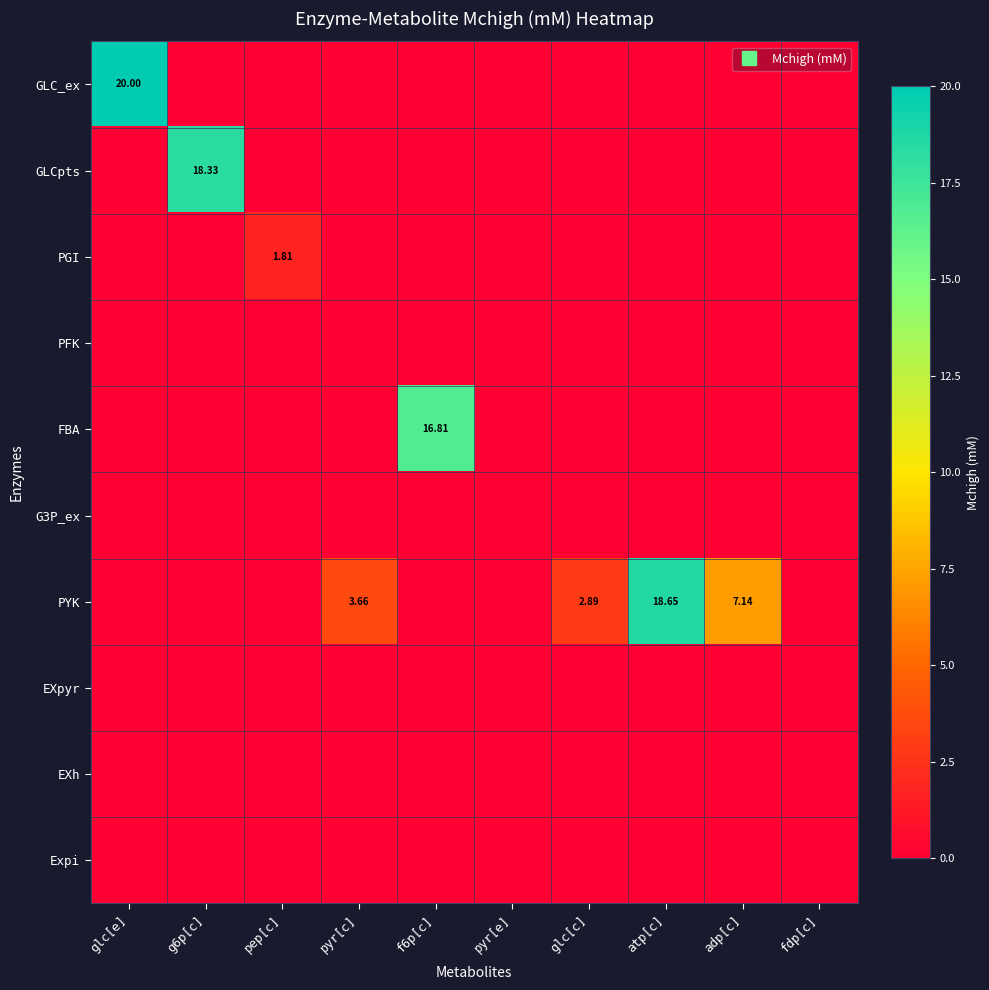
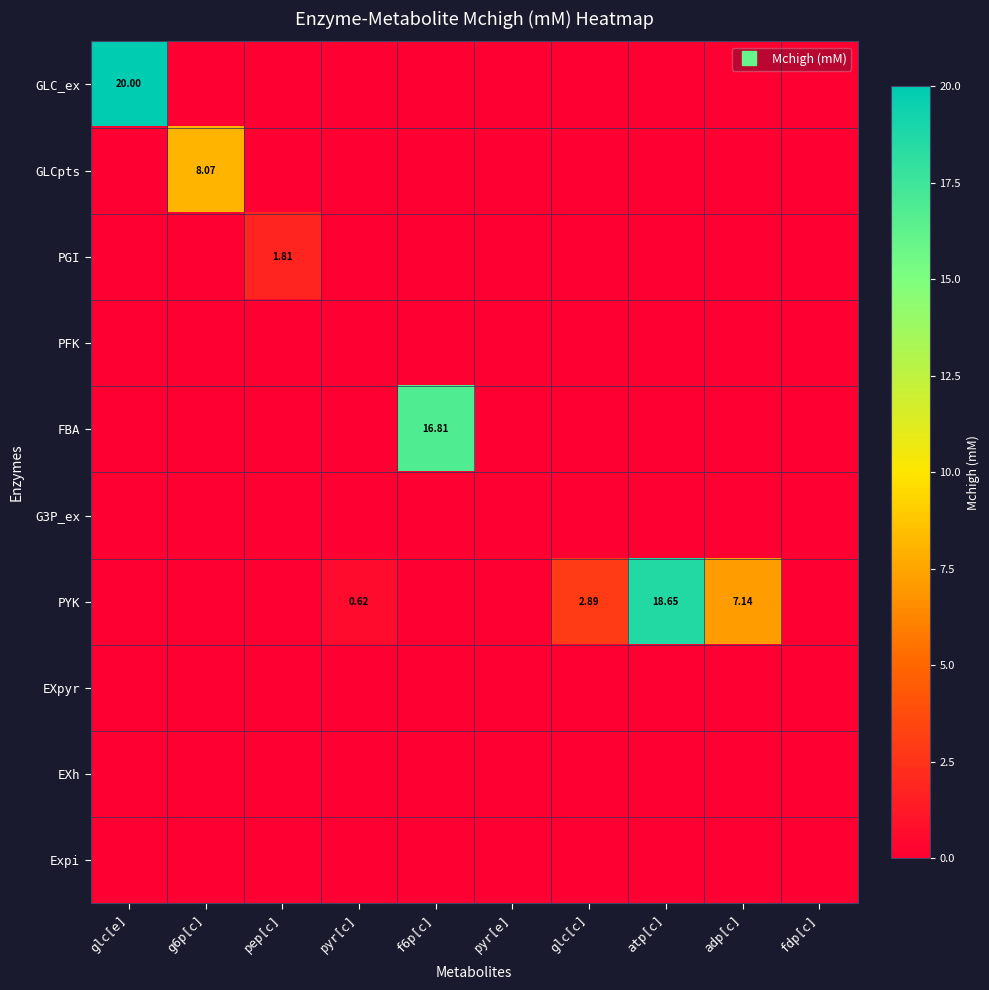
  {
    "GLC_ex": {
      "glc[e]": 20.00
    },
    "GLCpts": {
-     "g6p[c]": 18.33
+     "g6p[c]": 8.07
    },
    "PGI": {
      "pep[c]": 1.81
    },
    "FBA": {
      "f6p[c]": 16.81
    },
    "PYK": {
-     "pyr[c]": 3.66,
+     "pyr[c]": 0.62,
      "glc[c]": 2.89,
      "atp[c]": 18.65,
      "adp[c]": 7.14
    }
  }
